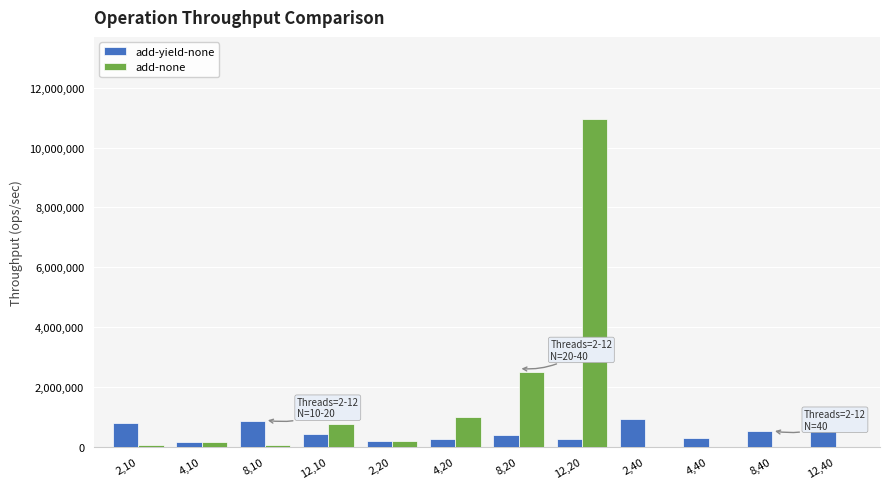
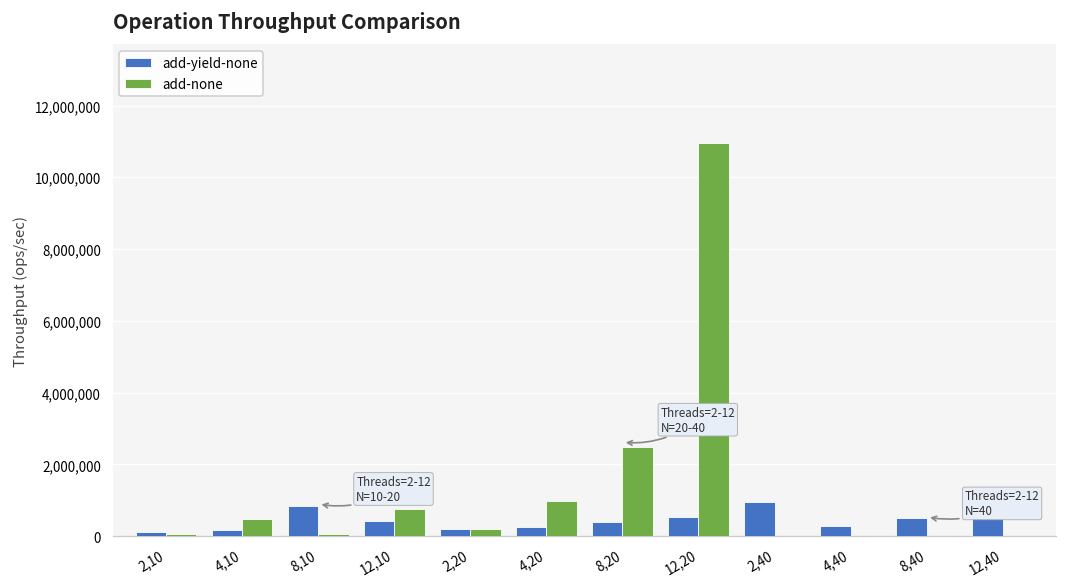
  {
    "add-yield-none": {
-     "2,10": "800,000",
+     "2,10": "100,000",
      "4,10": "200,000",
      "8,10": "900,000",
      "12,10": "400,000",
      "2,20": "200,000",
      "4,20": "200,000",
      "8,20": "400,000",
-     "12,20": "300,000",
+     "12,20": "500,000",
      "2,40": "900,000",
      "4,40": "300,000",
      "8,40": "500,000"
    },
    "add-none": {
-     "4,10": "100,000",
+     "4,10": "500,000",
      "2,20": "200,000",
      "4,20": "1,000,000",
      "12,20": "11,000,000",
      "2,40": "0",
      "4,40": "0",
      "8,40": "0",
      "12,40": "0"
    }
  }
